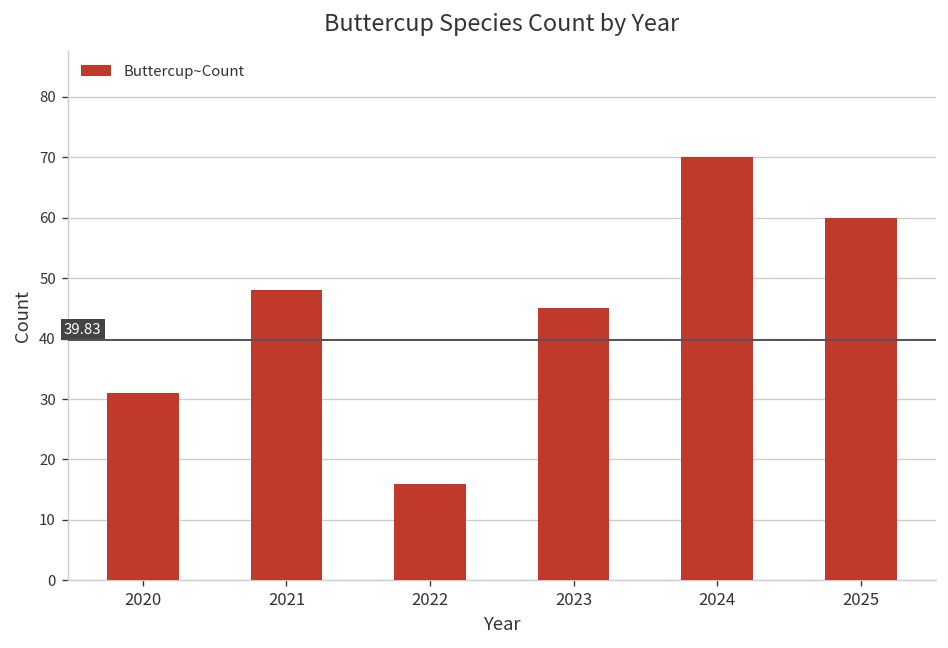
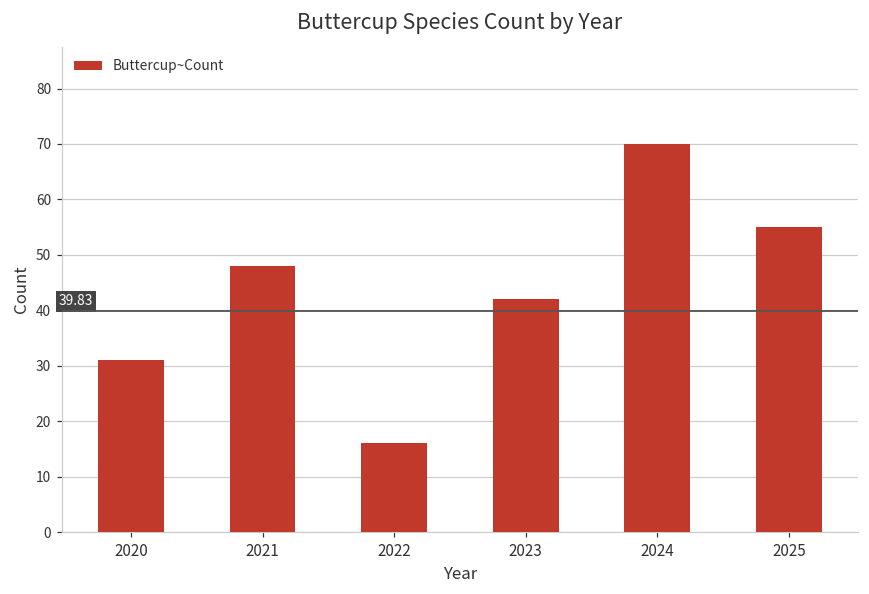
  {
    "2020": 31,
    "2021": 48,
    "2022": 16,
-   "2023": 45,
+   "2023": 42,
    "2024": 70,
-   "2025": 60
+   "2025": 55
  }
